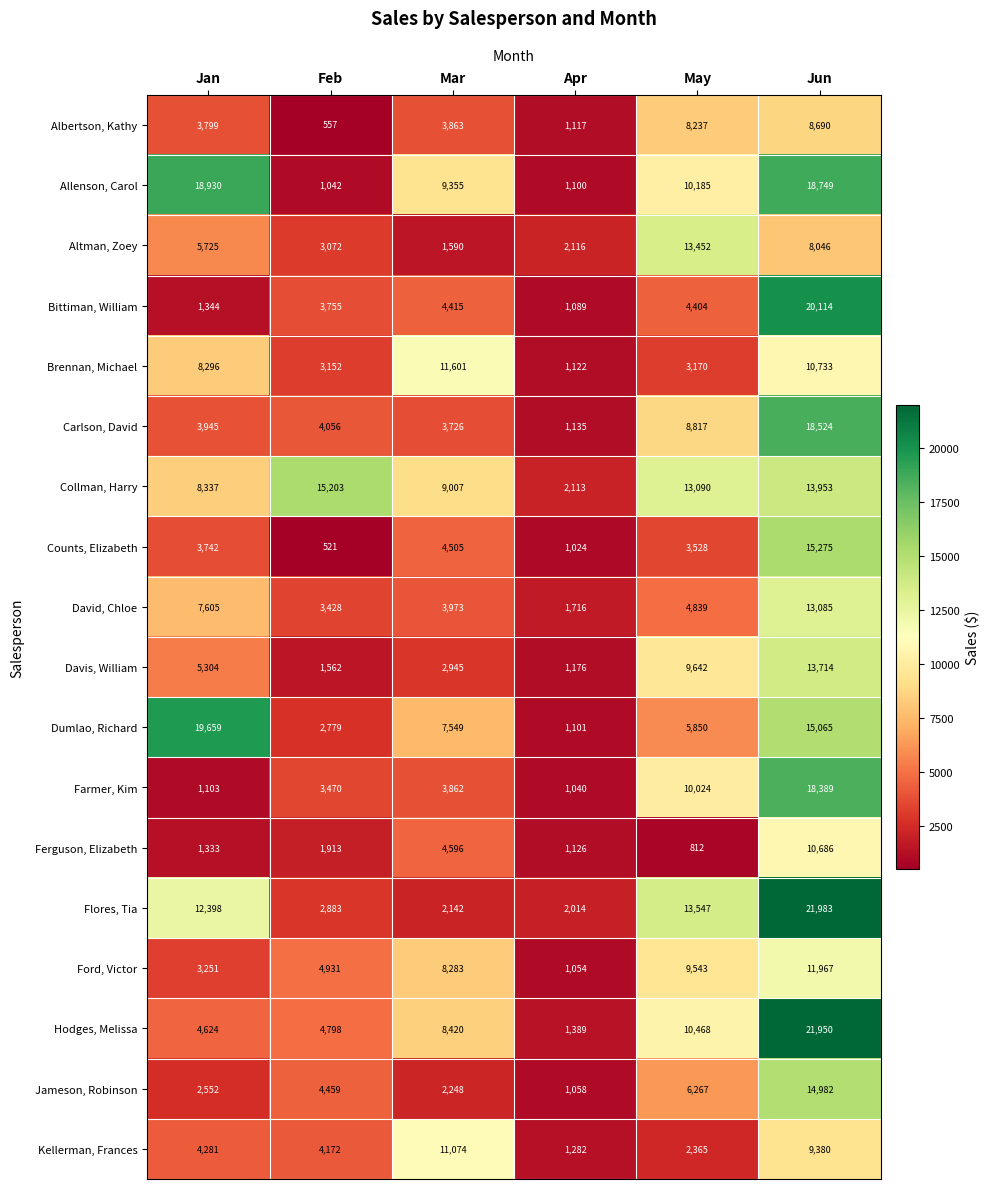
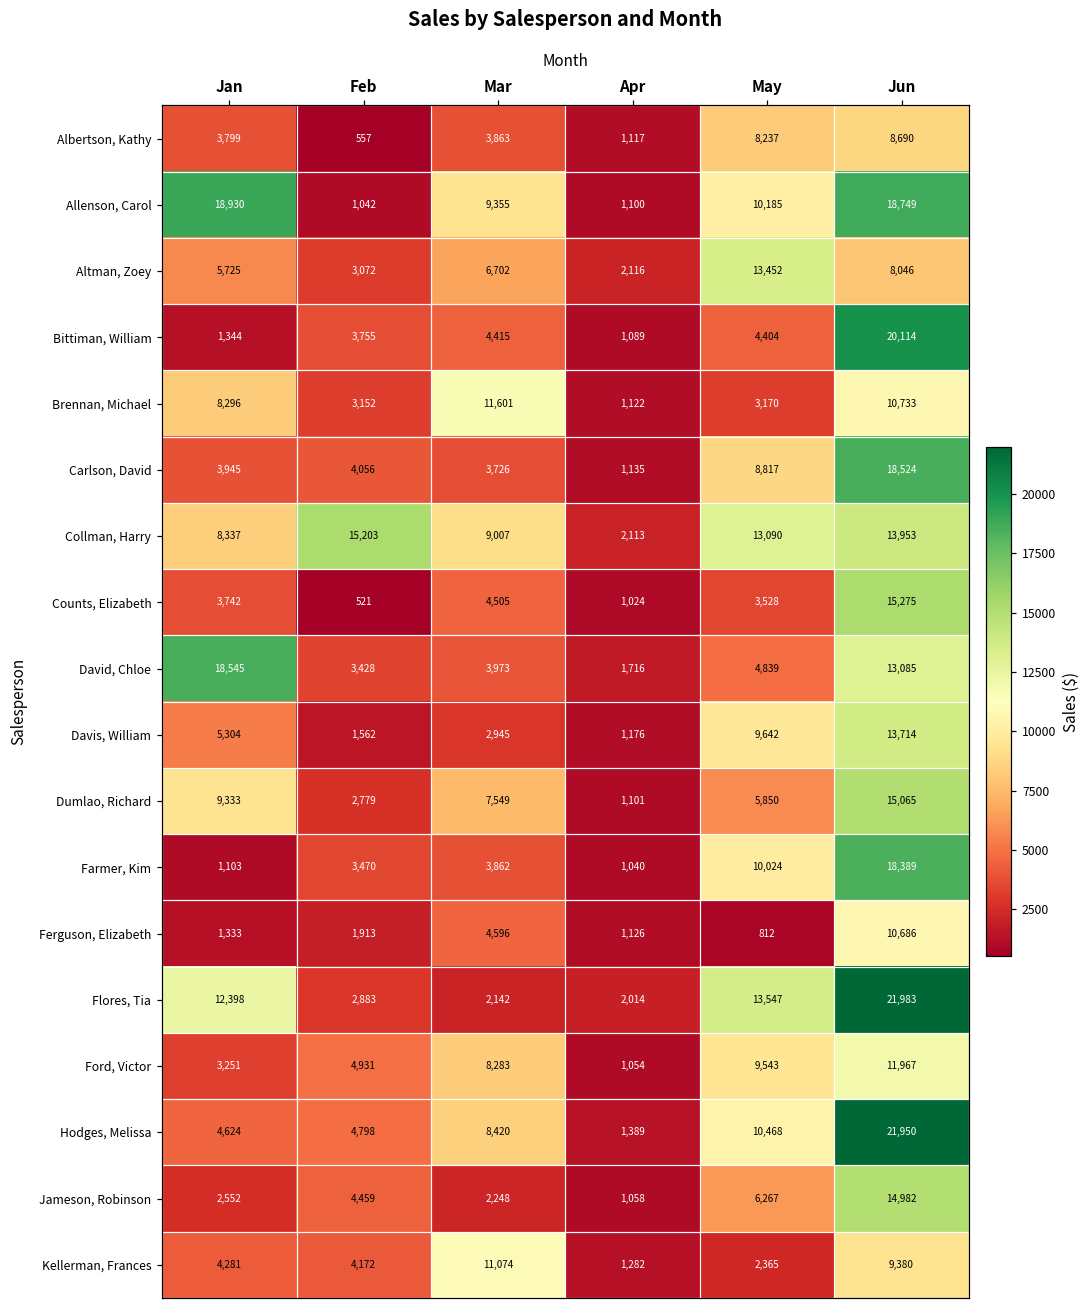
  {
    "Albertson, Kathy": {
      "Jan": "3,799",
      "Feb": "557",
      "Mar": "3,863",
      "Apr": "1,117",
      "May": "8,237",
      "Jun": "8,690"
    },
    "Allenson, Carol": {
      "Jan": "18,930",
      "Feb": "1,042",
      "Mar": "9,355",
      "Apr": "1,100",
      "May": "10,185",
      "Jun": "18,749"
    },
    "Altman, Zoey": {
      "Jan": "5,725",
      "Feb": "3,072",
-     "Mar": "1,590",
+     "Mar": "6,702",
      "Apr": "2,116",
      "May": "13,452",
      "Jun": "8,046"
    },
    "Bittiman, William": {
      "Jan": "1,344",
      "Feb": "3,755",
      "Mar": "4,415",
      "Apr": "1,089",
      "May": "4,404",
      "Jun": "20,114"
    },
    "Brennan, Michael": {
      "Jan": "8,296",
      "Feb": "3,152",
      "Mar": "11,601",
      "Apr": "1,122",
      "May": "3,170",
      "Jun": "10,733"
    },
    "Carlson, David": {
      "Jan": "3,945",
      "Feb": "4,056",
      "Mar": "3,726",
      "Apr": "1,135",
      "May": "8,817",
      "Jun": "18,524"
    },
    "Collman, Harry": {
      "Jan": "8,337",
      "Feb": "15,203",
      "Mar": "9,007",
      "Apr": "2,113",
      "May": "13,090",
      "Jun": "13,953"
    },
    "Counts, Elizabeth": {
      "Jan": "3,742",
      "Feb": "521",
      "Mar": "4,505",
      "Apr": "1,024",
      "May": "3,528",
      "Jun": "15,275"
    },
    "David, Chloe": {
-     "Jan": "7,605",
+     "Jan": "18,545",
      "Feb": "3,428",
      "Mar": "3,973",
      "Apr": "1,716",
      "May": "4,839",
      "Jun": "13,085"
    },
    "Davis, William": {
      "Jan": "5,304",
      "Feb": "1,562",
      "Mar": "2,945",
      "Apr": "1,176",
      "May": "9,642",
      "Jun": "13,714"
    },
    "Dumlao, Richard": {
-     "Jan": "19,659",
+     "Jan": "9,333",
      "Feb": "2,779",
      "Mar": "7,549",
      "Apr": "1,101",
      "May": "5,850",
      "Jun": "15,065"
    },
    "Farmer, Kim": {
      "Jan": "1,103",
      "Feb": "3,470",
      "Mar": "3,862",
      "Apr": "1,040",
      "May": "10,024",
      "Jun": "18,389"
    },
    "Ferguson, Elizabeth": {
      "Jan": "1,333",
      "Feb": "1,913",
      "Mar": "4,596",
      "Apr": "1,126",
      "May": "812",
      "Jun": "10,686"
    },
    "Flores, Tia": {
      "Jan": "12,398",
      "Feb": "2,883",
      "Mar": "2,142",
      "Apr": "2,014",
      "May": "13,547",
      "Jun": "21,983"
    },
    "Ford, Victor": {
      "Jan": "3,251",
      "Feb": "4,931",
      "Mar": "8,283",
      "Apr": "1,054",
      "May": "9,543",
      "Jun": "11,967"
    },
    "Hodges, Melissa": {
      "Jan": "4,624",
      "Feb": "4,798",
      "Mar": "8,420",
      "Apr": "1,389",
      "May": "10,468",
      "Jun": "21,950"
    },
    "Jameson, Robinson": {
      "Jan": "2,552",
      "Feb": "4,459",
      "Mar": "2,248",
      "Apr": "1,058",
      "May": "6,267",
      "Jun": "14,982"
    },
    "Kellerman, Frances": {
      "Jan": "4,281",
      "Feb": "4,172",
      "Mar": "11,074",
      "Apr": "1,282",
      "May": "2,365",
      "Jun": "9,380"
    }
  }
